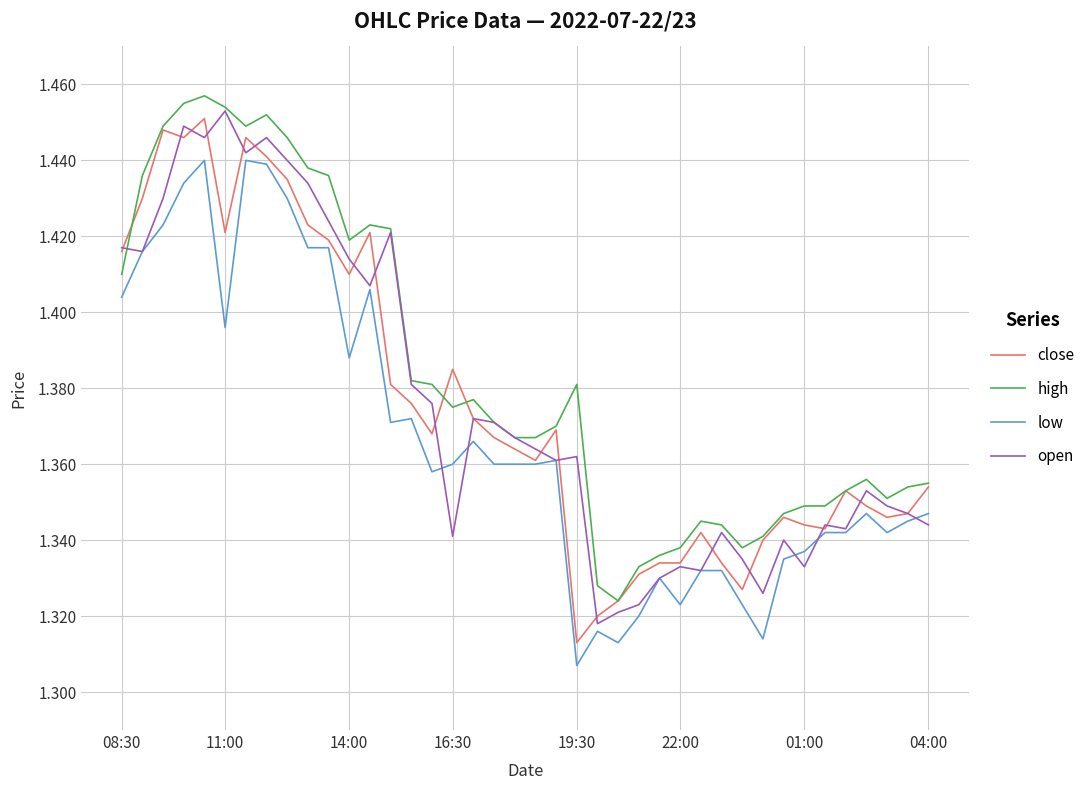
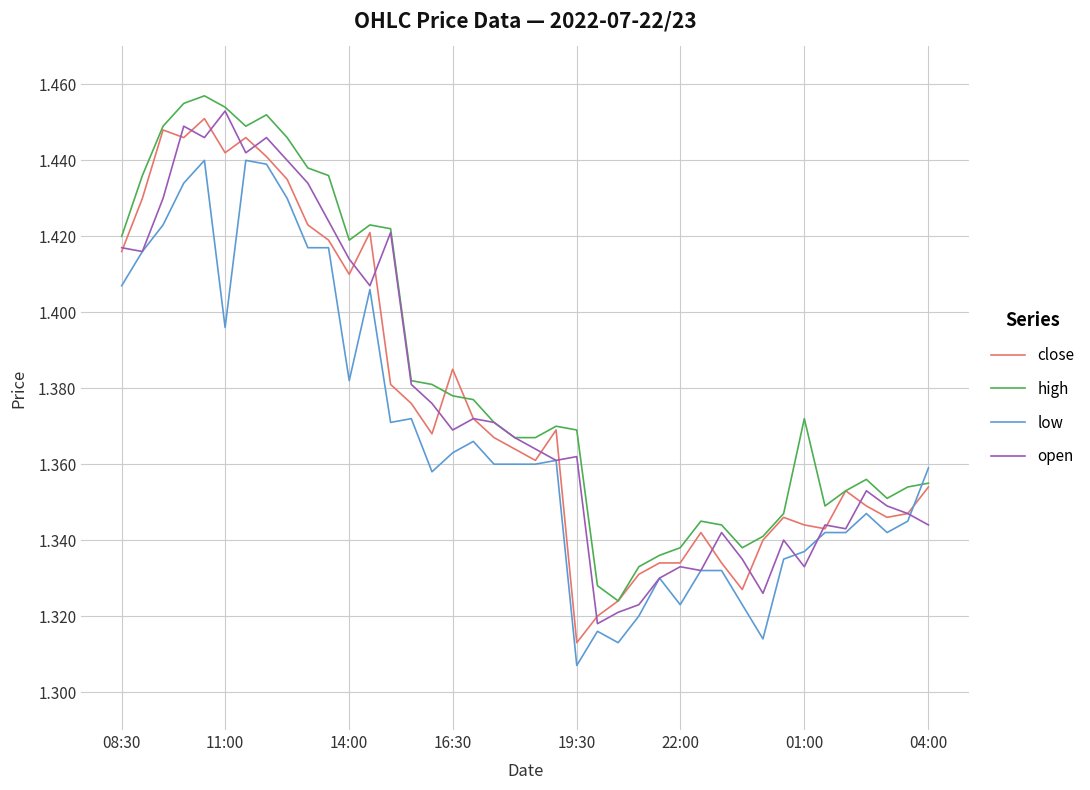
  {
    "close": {
      "08:30": 1.416,
-     "11:00": 1.421,
+     "11:00": 1.442,
      "14:00": 1.410,
      "16:30": 1.385,
      "19:30": 1.313,
      "22:00": 1.334,
      "01:00": 1.344,
      "04:00": 1.354
    },
    "high": {
-     "08:30": 1.41,
+     "08:30": 1.42,
      "11:00": 1.454,
      "14:00": 1.419,
-     "16:30": 1.375,
-     "19:30": 1.381,
+     "16:30": 1.378,
+     "19:30": 1.369,
      "22:00": 1.338,
-     "01:00": 1.349,
+     "01:00": 1.372,
      "04:00": 1.355
    },
    "low": {
-     "08:30": 1.404,
+     "08:30": 1.407,
      "11:00": 1.396,
-     "14:00": 1.388,
-     "16:30": 1.360,
+     "14:00": 1.382,
+     "16:30": 1.363,
      "19:30": 1.307,
      "22:00": 1.323,
      "01:00": 1.337,
-     "04:00": 1.347
+     "04:00": 1.359
    },
    "open": {
      "08:30": 1.417,
      "11:00": 1.453,
      "14:00": 1.414,
-     "16:30": 1.341,
+     "16:30": 1.369,
      "19:30": 1.362,
      "22:00": 1.333,
      "01:00": 1.333,
      "04:00": 1.344
    }
  }
